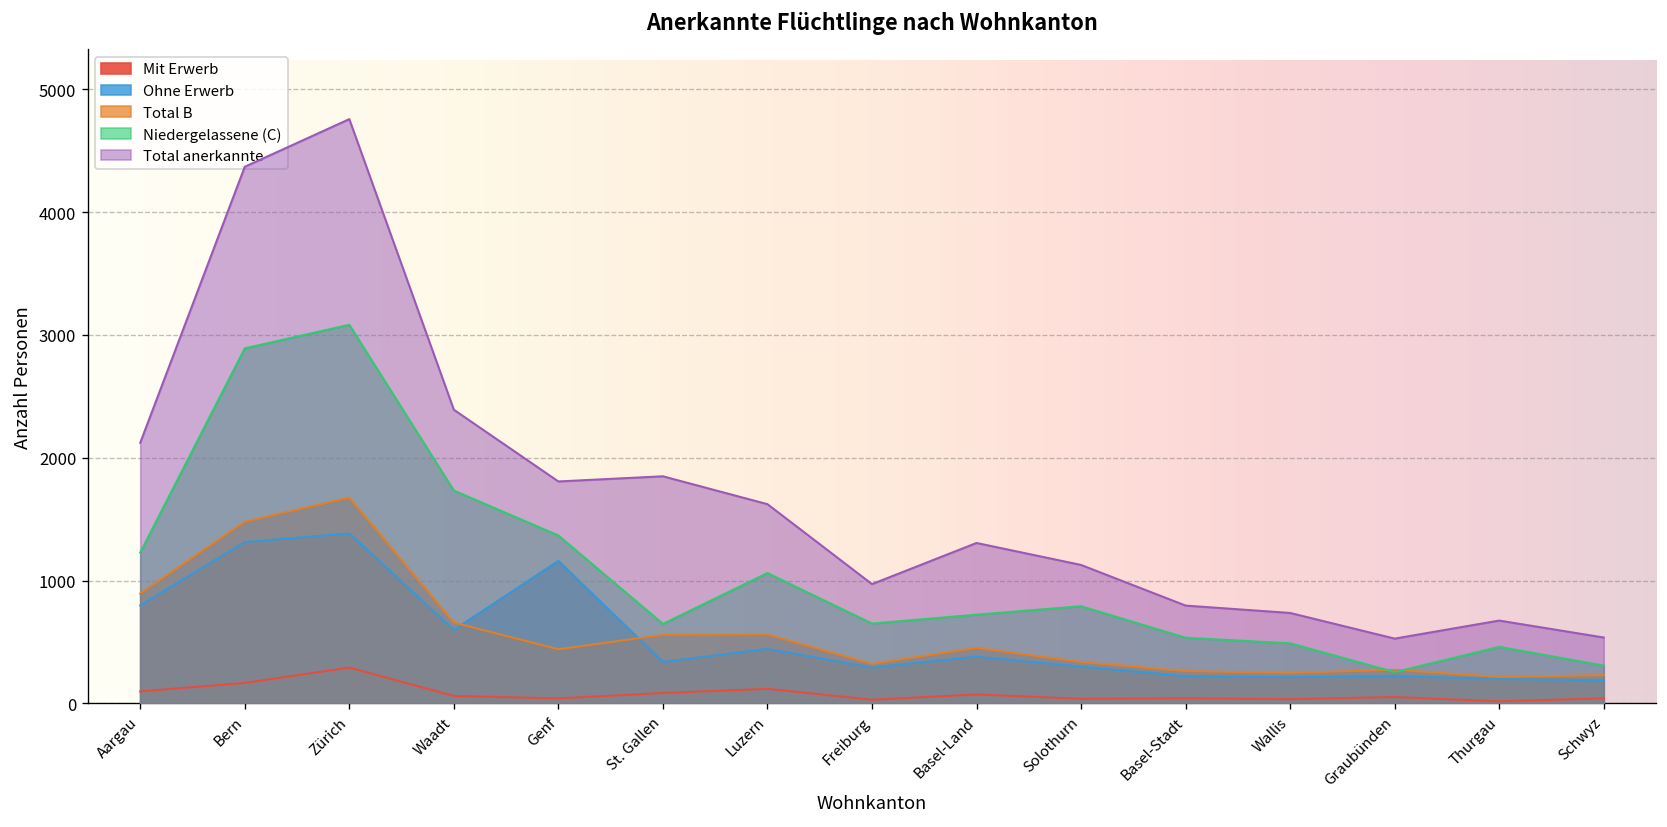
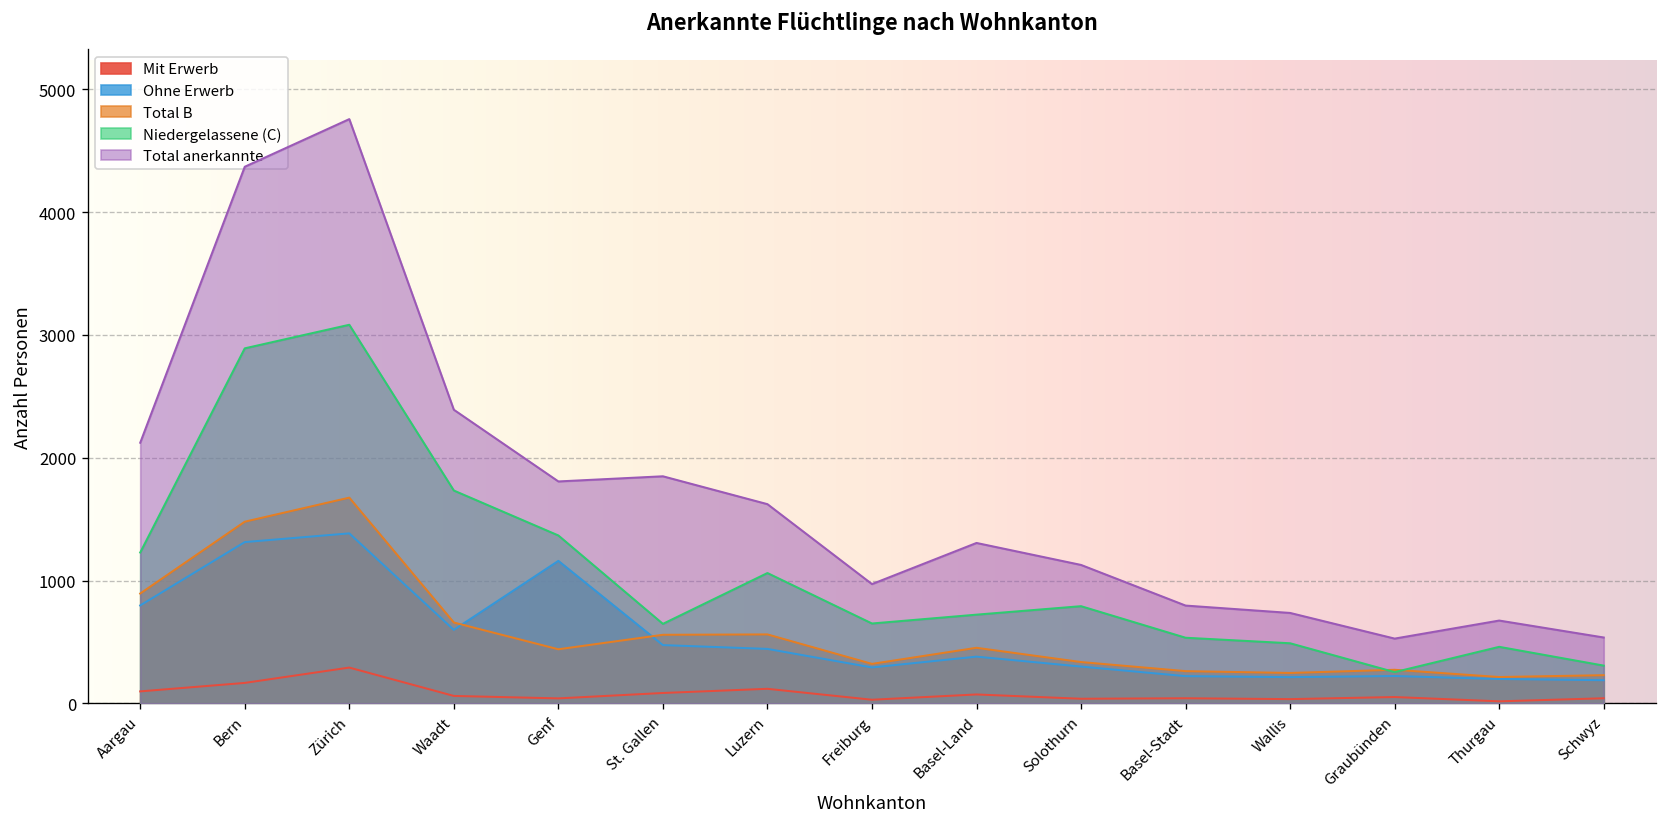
  {
    "Ohne Erwerb": {
      "Aargau": 800,
      "Bern": 1310,
      "Zürich": 1380,
      "Waadt": 600,
      "Genf": 1160,
-     "St. Gallen": 340,
+     "St. Gallen": 470,
      "Luzern": 440,
      "Freiburg": 290,
      "Basel-Land": 380,
      "Solothurn": 300,
      "Basel-Stadt": 220,
      "Wallis": 210,
      "Graubünden": 220,
      "Schwyz": 190
    },
    "Niedergelassene (C)": {
      "Aargau": 1230,
      "Bern": 2890,
      "Zürich": 3080,
      "Waadt": 1730,
      "Genf": 1370,
      "St. Gallen": 650,
      "Luzern": 1060,
      "Freiburg": 650,
      "Basel-Land": 720,
      "Solothurn": 790,
      "Basel-Stadt": 530,
      "Wallis": 490,
      "Thurgau": 460,
      "Schwyz": 310
    },
    "Total anerkannte": {
      "Aargau": 2120,
      "Zürich": 4760,
      "Waadt": 2390,
      "Genf": 1810,
      "St. Gallen": 1850,
      "Luzern": 1620,
      "Freiburg": 970,
      "Basel-Land": 1310,
      "Solothurn": 1130,
      "Basel-Stadt": 800,
      "Wallis": 740,
      "Graubünden": 530,
      "Thurgau": 670,
      "Schwyz": 540
    }
  }
